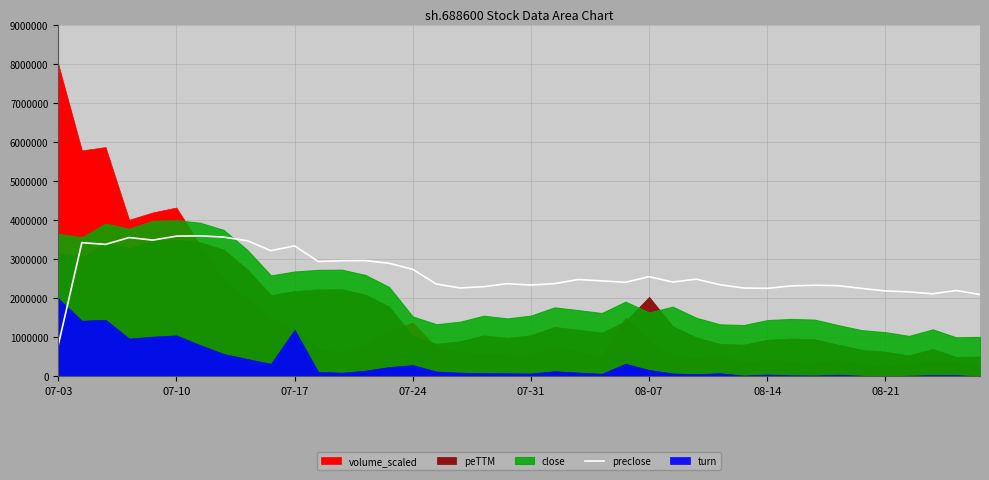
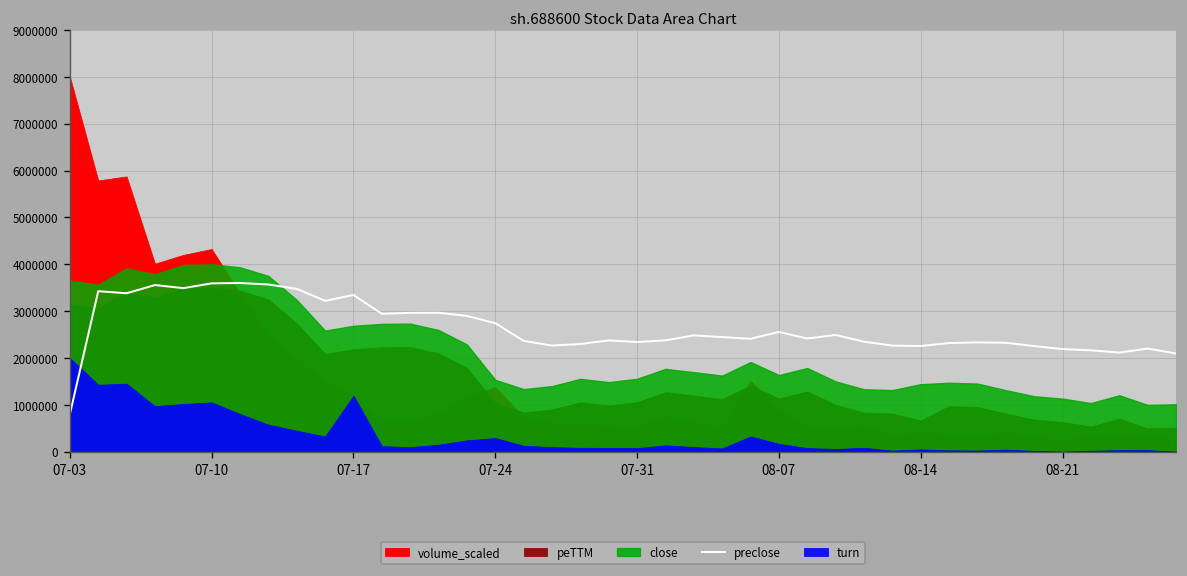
  {
    "preclose": {
      "07-03": 800000,
      "07-10": 3600000,
      "07-17": 3300000,
      "07-24": 2700000,
      "07-31": 2300000,
      "08-07": 2600000,
      "08-14": 2300000,
      "08-21": 2200000
    },
    "volume_scaled": {
      "07-03": 8000000,
      "07-10": 4300000,
      "07-24": 1400000,
      "07-31": 500000,
      "08-07": 900000,
      "08-14": 400000,
      "08-21": 200000
    },
    "peTTM": {
      "07-03": 3200000,
      "07-10": 3500000,
      "07-17": 2200000,
      "07-24": 1000000,
      "07-31": 1100000,
-     "08-07": 2000000,
-     "08-14": 900000,
+     "08-07": 1100000,
+     "08-14": 700000,
      "08-21": 600000
    },
    "close": {
      "07-03": 3700000,
      "07-10": 4000000,
      "07-17": 2700000,
      "07-24": 1500000,
      "07-31": 1600000,
      "08-07": 1600000,
      "08-14": 1400000,
      "08-21": 1100000
    },
    "turn": {
      "07-03": 2000000,
      "07-10": 1100000,
      "07-24": 300000,
      "07-31": 100000,
      "08-07": 200000,
      "08-21": 0
    }
  }
